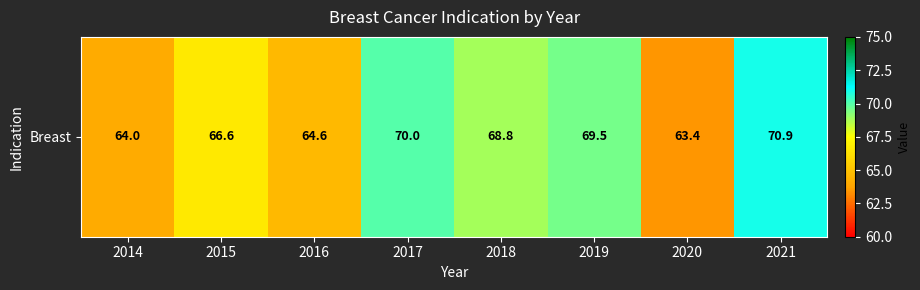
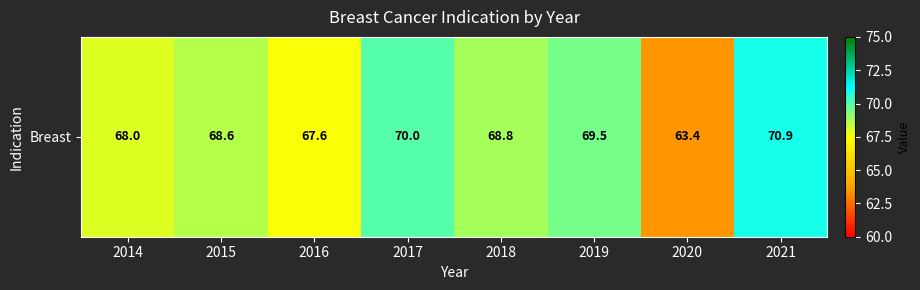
  {
    "Breast": {
-     "2014": 64.0,
-     "2015": 66.6,
-     "2016": 64.6,
+     "2014": 68.0,
+     "2015": 68.6,
+     "2016": 67.6,
      "2017": 70.0,
      "2018": 68.8,
      "2019": 69.5,
      "2020": 63.4,
      "2021": 70.9
    }
  }
